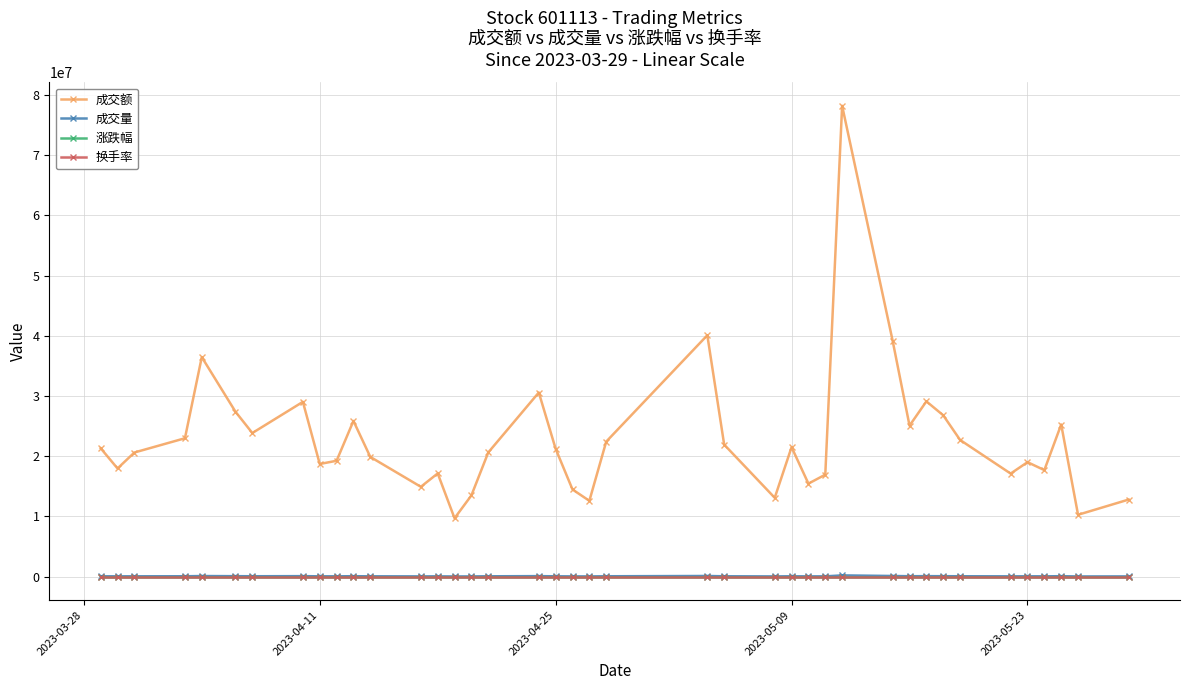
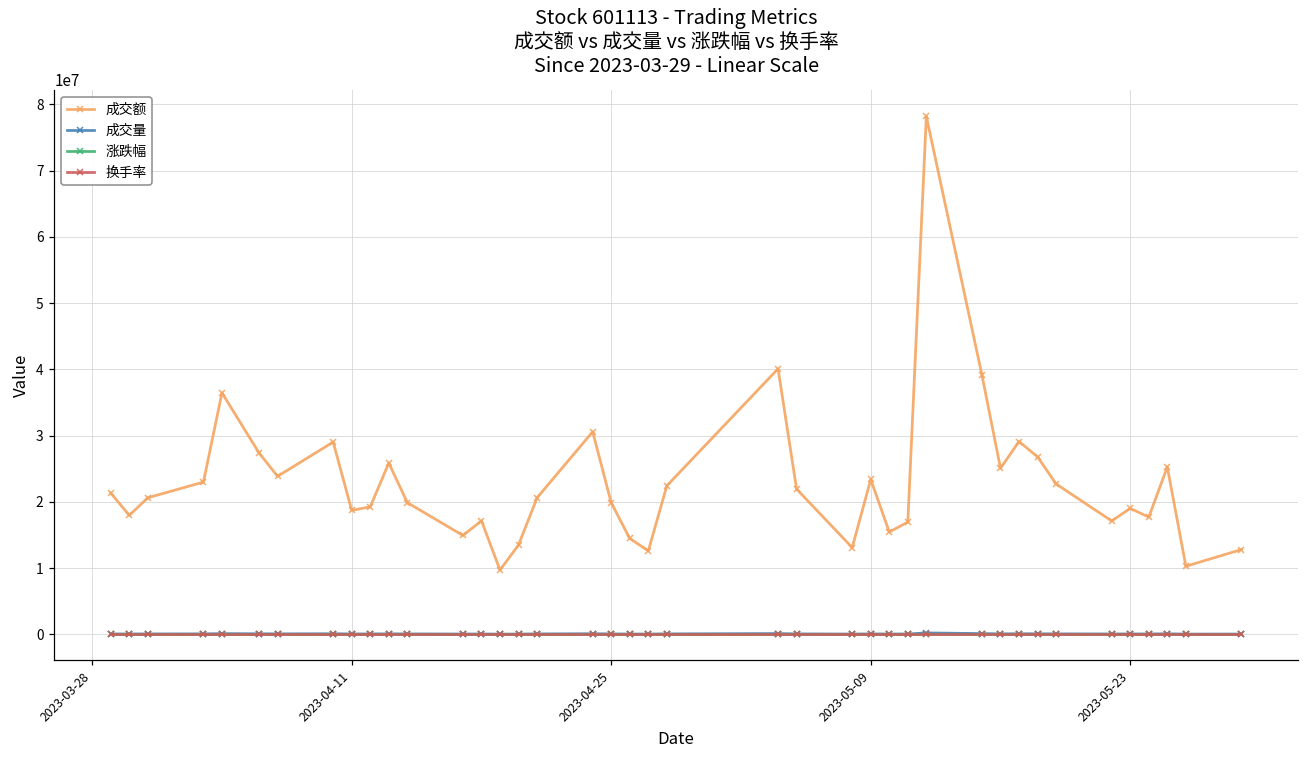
  {
    "成交额": {
      "2023-04-11": 19000000,
-     "2023-04-25": 21000000,
-     "2023-05-09": 22000000,
+     "2023-04-25": 20000000,
+     "2023-05-09": 23000000,
      "2023-05-23": 19000000
    }
  }
